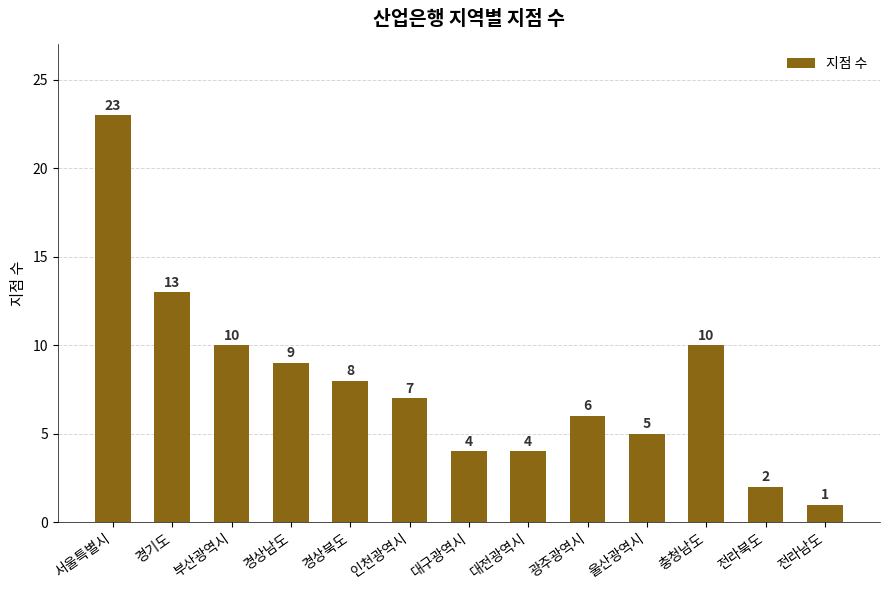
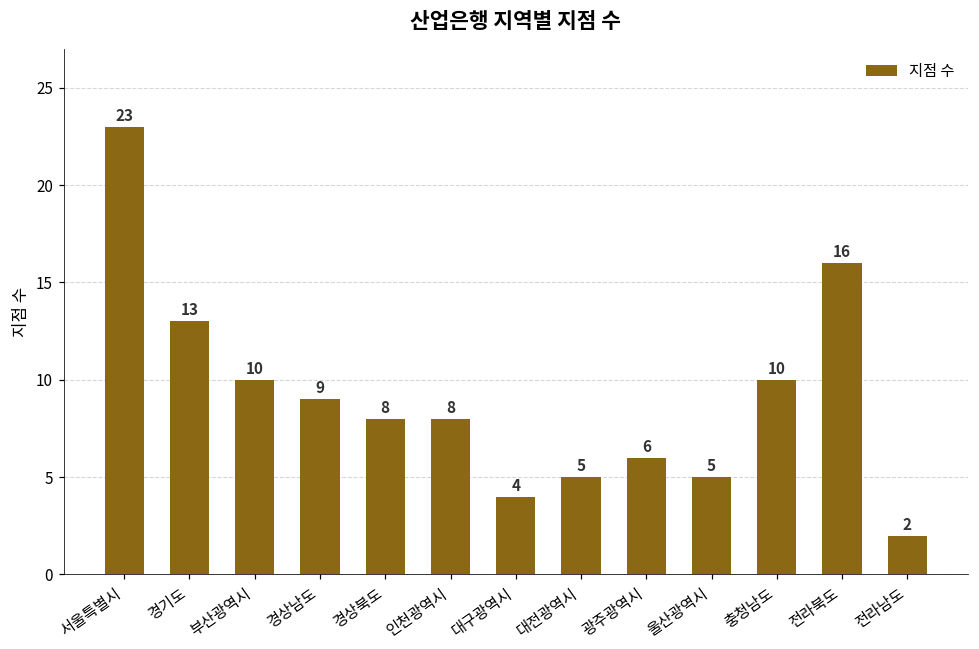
  {
    "서울특별시": 23,
    "경기도": 13,
    "부산광역시": 10,
    "경상남도": 9,
    "경상북도": 8,
-   "인천광역시": 7,
+   "인천광역시": 8,
    "대구광역시": 4,
-   "대전광역시": 4,
+   "대전광역시": 5,
    "광주광역시": 6,
    "울산광역시": 5,
    "충청남도": 10,
-   "전라북도": 2,
-   "전라남도": 1
+   "전라북도": 16,
+   "전라남도": 2
  }
